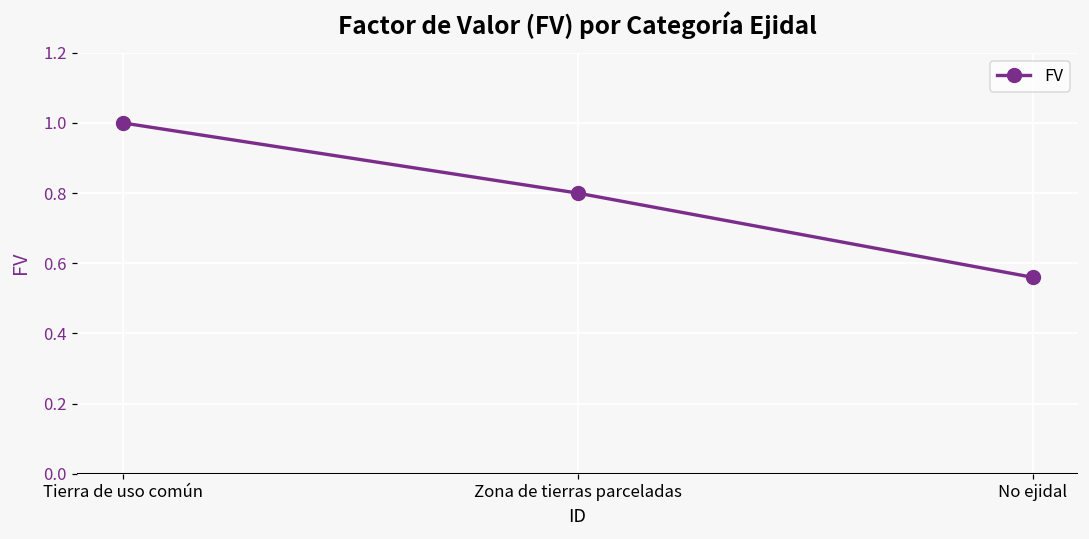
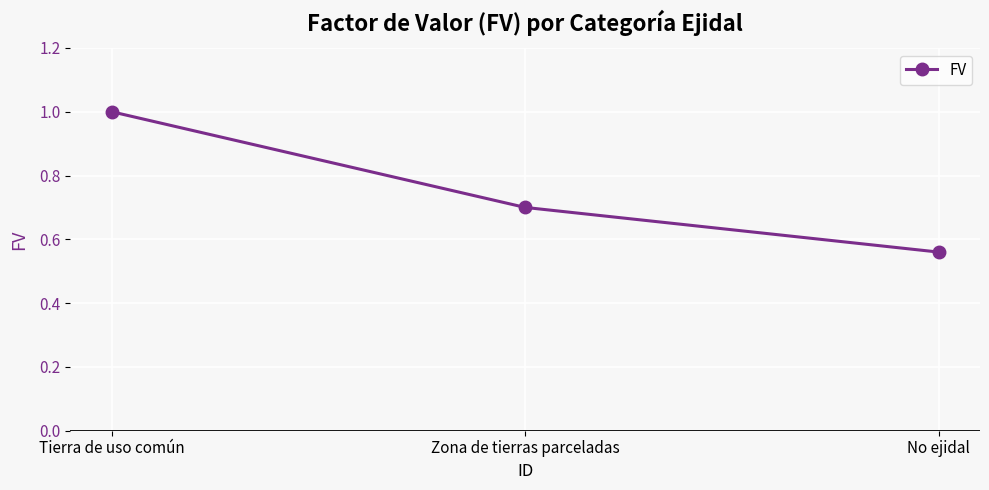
  {
    "Tierra de uso común": 1.0,
-   "Zona de tierras parceladas": 0.8,
+   "Zona de tierras parceladas": 0.7,
    "No ejidal": 0.56
  }
